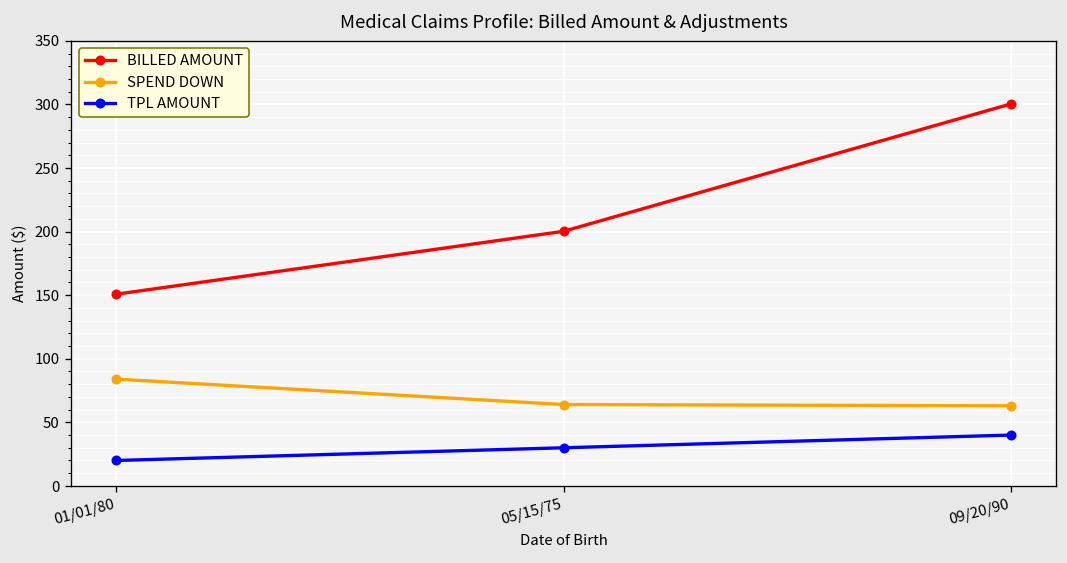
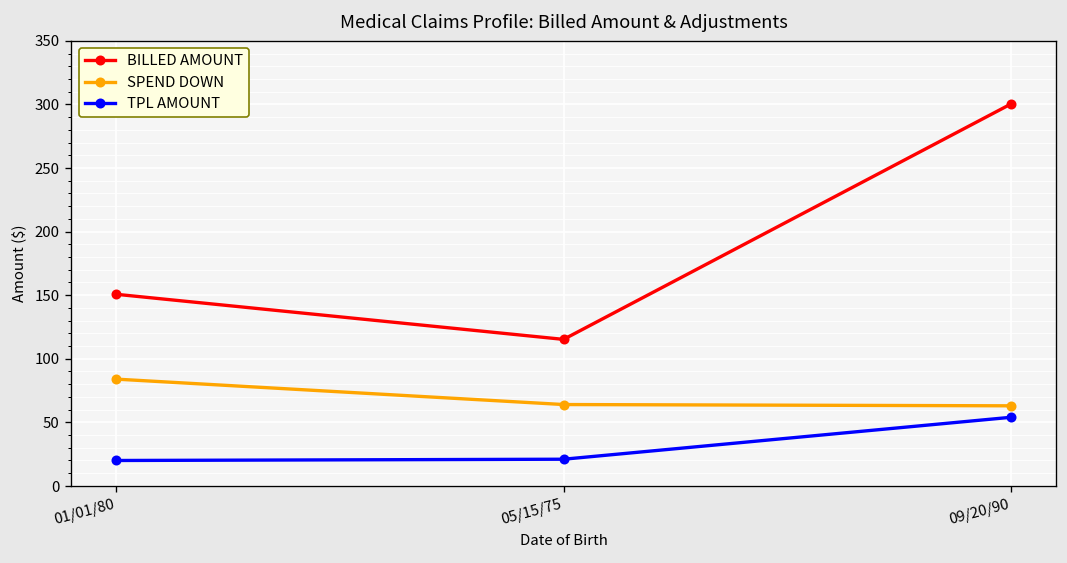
  {
    "BILLED AMOUNT": {
      "01/01/80": 151,
-     "05/15/75": 200,
+     "05/15/75": 115,
      "09/20/90": 300
    },
    "SPEND DOWN": {
      "01/01/80": 84,
      "05/15/75": 64,
      "09/20/90": 63
    },
    "TPL AMOUNT": {
      "01/01/80": 20,
-     "05/15/75": 30,
-     "09/20/90": 40
+     "05/15/75": 21,
+     "09/20/90": 54
    }
  }
